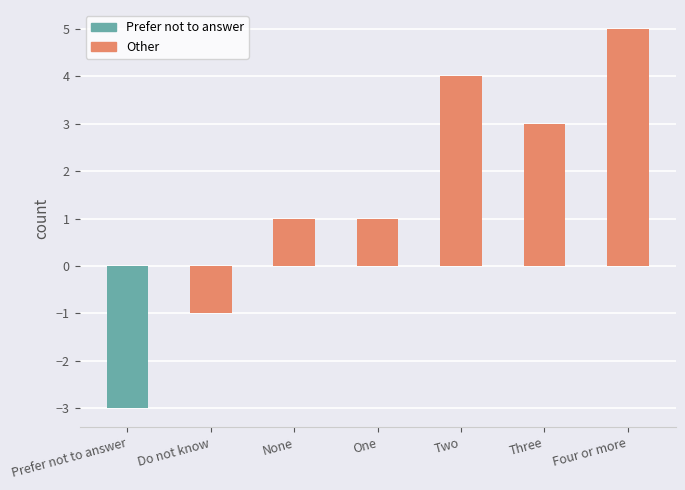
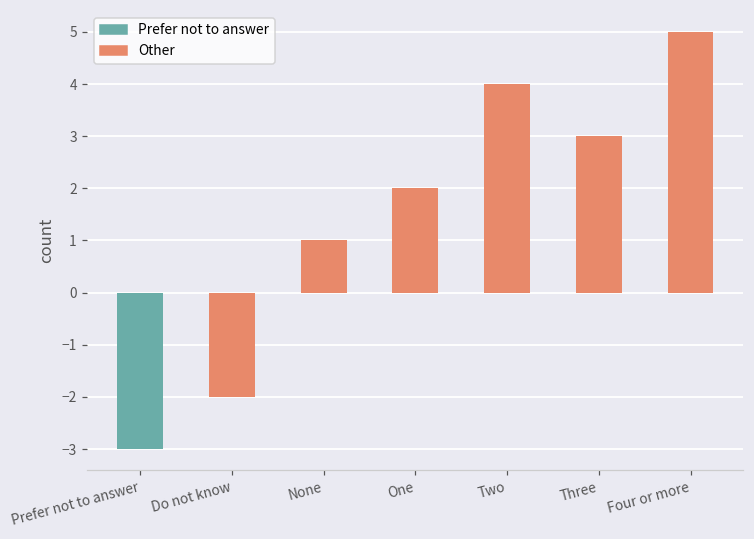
  {
    "Prefer not to answer": -3,
-   "Do not know": -1,
+   "Do not know": -2,
    "None": 1,
-   "One": 1,
+   "One": 2,
    "Two": 4,
    "Three": 3,
    "Four or more": 5
  }
